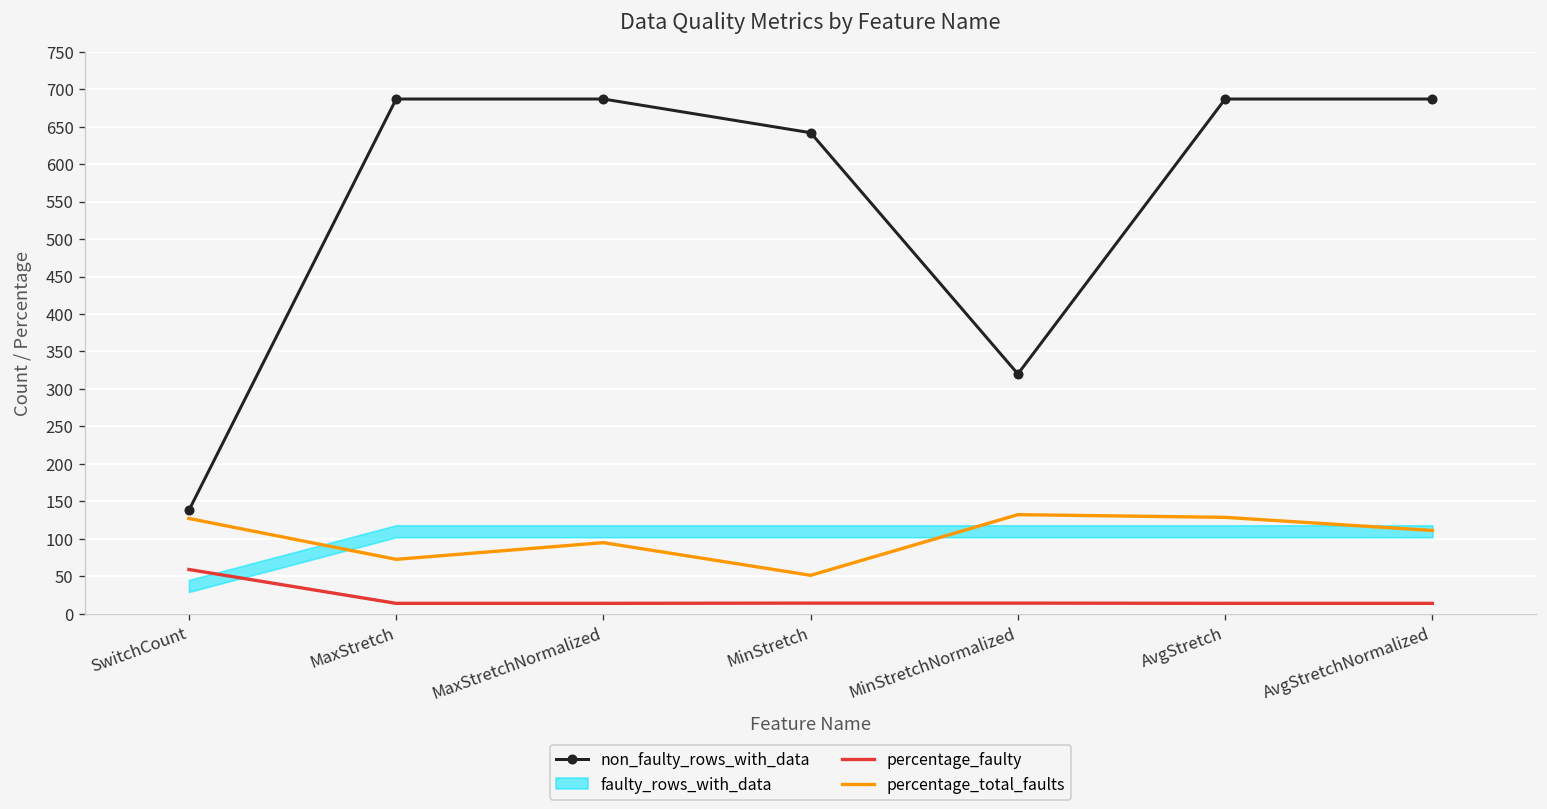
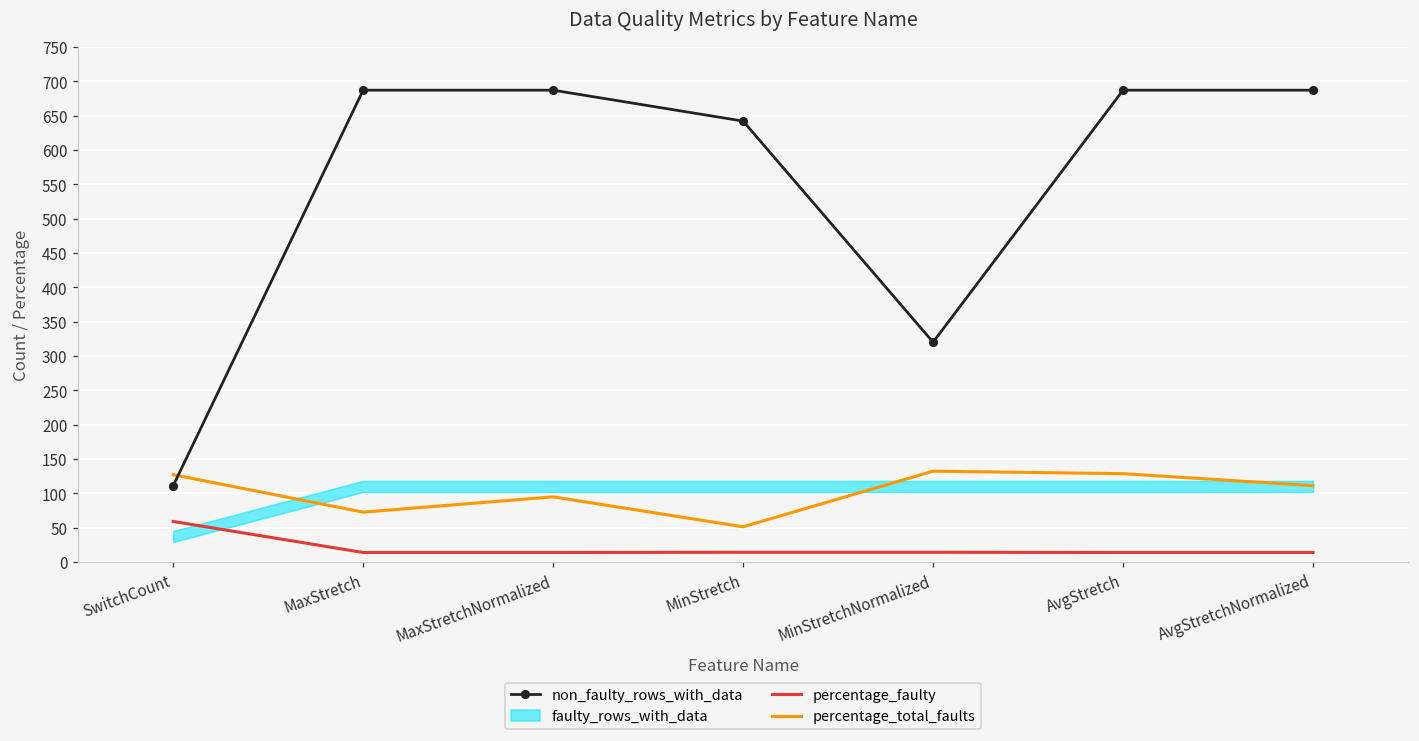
  {
    "non_faulty_rows_with_data": {
-     "SwitchCount": 140,
+     "SwitchCount": 110,
      "MaxStretch": 690,
      "MaxStretchNormalized": 690,
      "MinStretch": 640,
      "MinStretchNormalized": 320,
      "AvgStretch": 690,
      "AvgStretchNormalized": 690
    },
    "percentage_faulty": {
      "SwitchCount": 60,
      "MaxStretch": 10,
      "MaxStretchNormalized": 10,
      "MinStretch": 10,
      "MinStretchNormalized": 10,
      "AvgStretch": 10,
      "AvgStretchNormalized": 10
    },
    "percentage_total_faults": {
      "SwitchCount": 130,
      "MaxStretch": 70,
      "MaxStretchNormalized": 90,
      "MinStretch": 50,
      "MinStretchNormalized": 130,
      "AvgStretch": 130,
      "AvgStretchNormalized": 110
    }
  }
